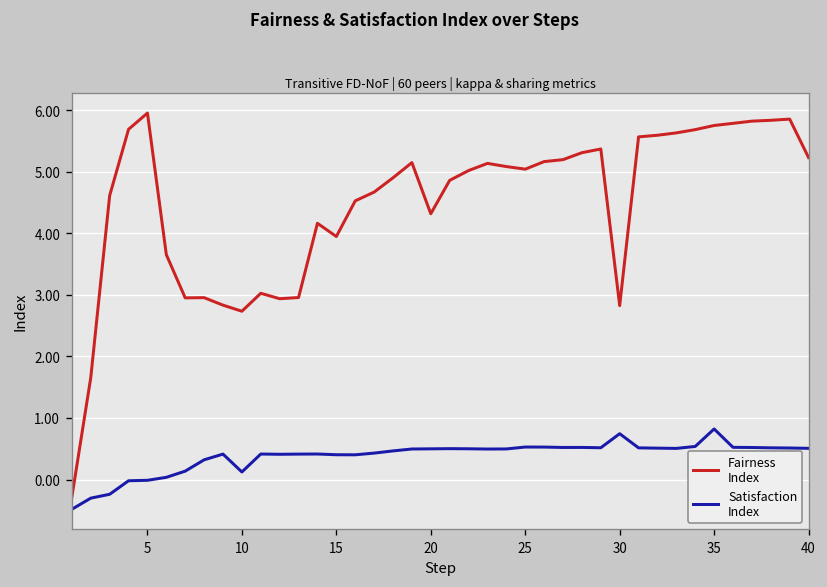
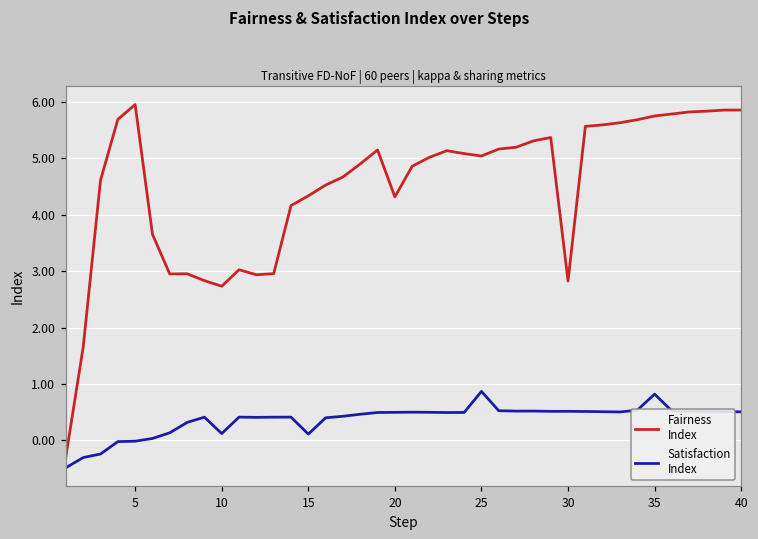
  {
    "Fairness Index": {
      "5": 6.0,
      "10": 2.7,
-     "15": 3.9,
+     "15": 4.3,
      "20": 4.3,
      "25": 5.0,
      "30": 2.8,
      "35": 5.8,
-     "40": 5.2
+     "40": 5.9
    },
    "Satisfaction Index": {
      "5": 0.0,
      "10": 0.1,
-     "15": 0.4,
+     "15": 0.1,
      "20": 0.5,
-     "25": 0.5,
-     "30": 0.7,
+     "25": 0.9,
+     "30": 0.5,
      "35": 0.8,
      "40": 0.5
    }
  }
